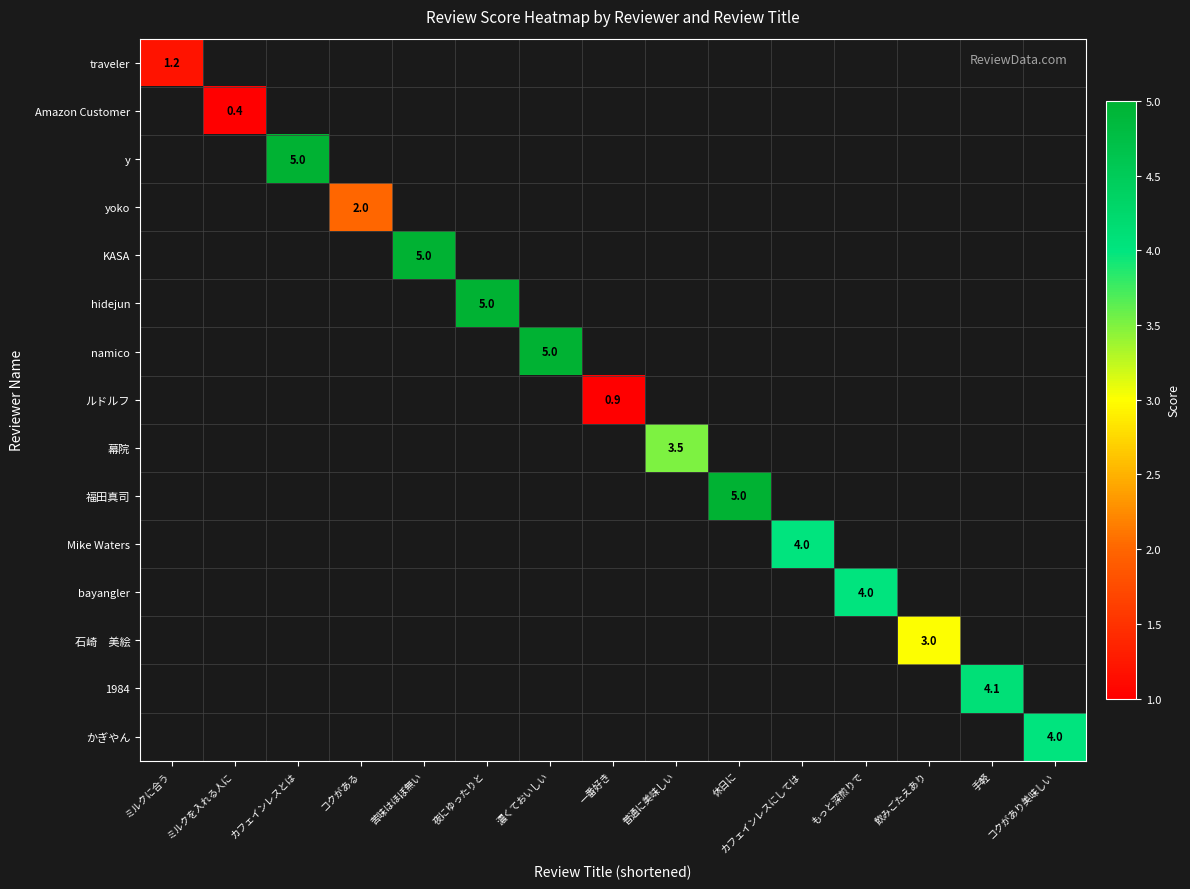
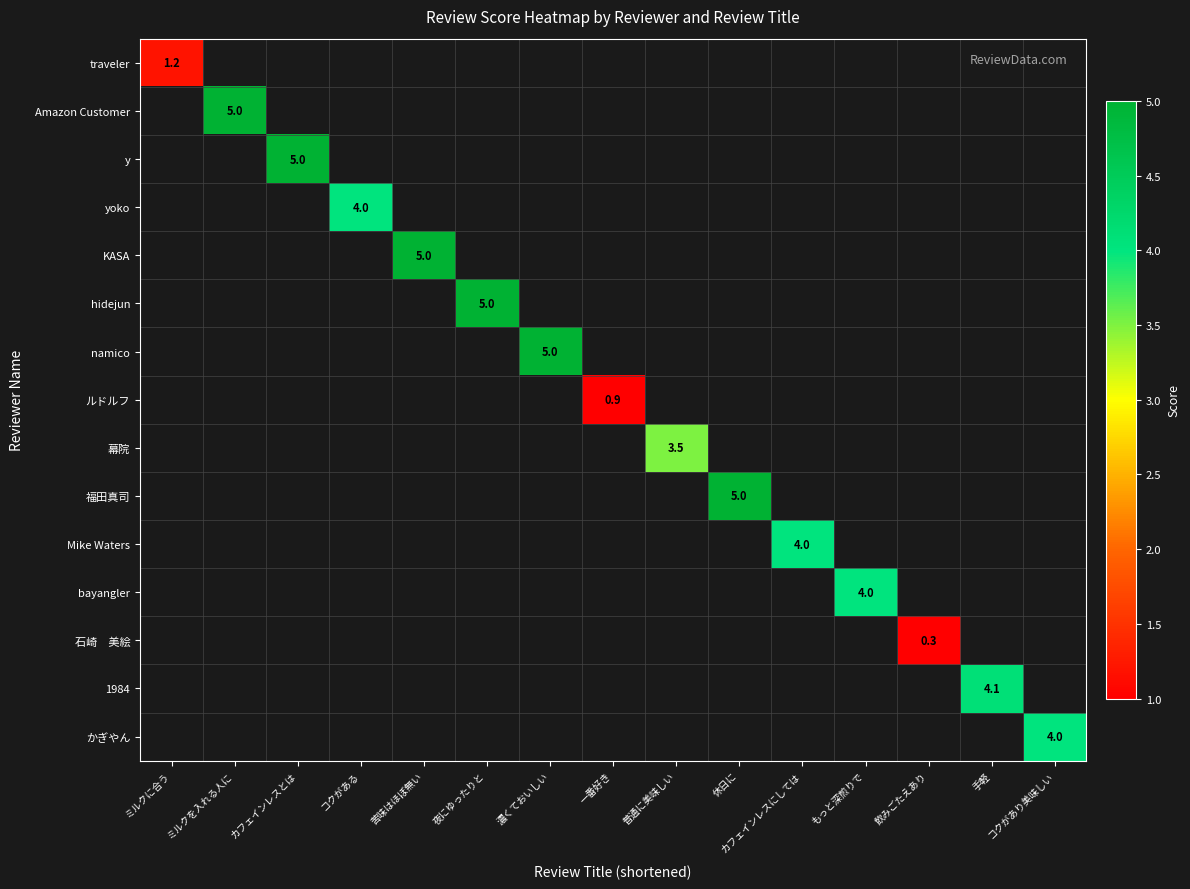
  {
    "traveler": {
      "ミルクに合う": 1.2
    },
    "Amazon Customer": {
-     "ミルクを入れる人に": 0.4
+     "ミルクを入れる人に": 5.0
    },
    "y": {
      "カフェインレスとは": 5.0
    },
    "yoko": {
-     "コクがある": 2.0
+     "コクがある": 4.0
    },
    "KASA": {
      "苦味はほぼ無い": 5.0
    },
    "hidejun": {
      "夜にゆったりと": 5.0
    },
    "namico": {
      "濃くておいしい": 5.0
    },
    "ルドルフ": {
      "一番好き": 0.9
    },
    "幕院": {
      "普通に美味しい": 3.5
    },
    "福田真司": {
      "休日に": 5.0
    },
    "Mike Waters": {
      "カフェインレスにしては": 4.0
    },
    "bayangler": {
      "もっと深煎りで": 4.0
    },
    "石崎 美絵": {
-     "飲みごたえあり": 3.0
+     "飲みごたえあり": 0.3
    },
    "1984": {
      "手軽": 4.1
    },
    "かぎやん": {
      "コクがあり美味しい": 4.0
    }
  }
